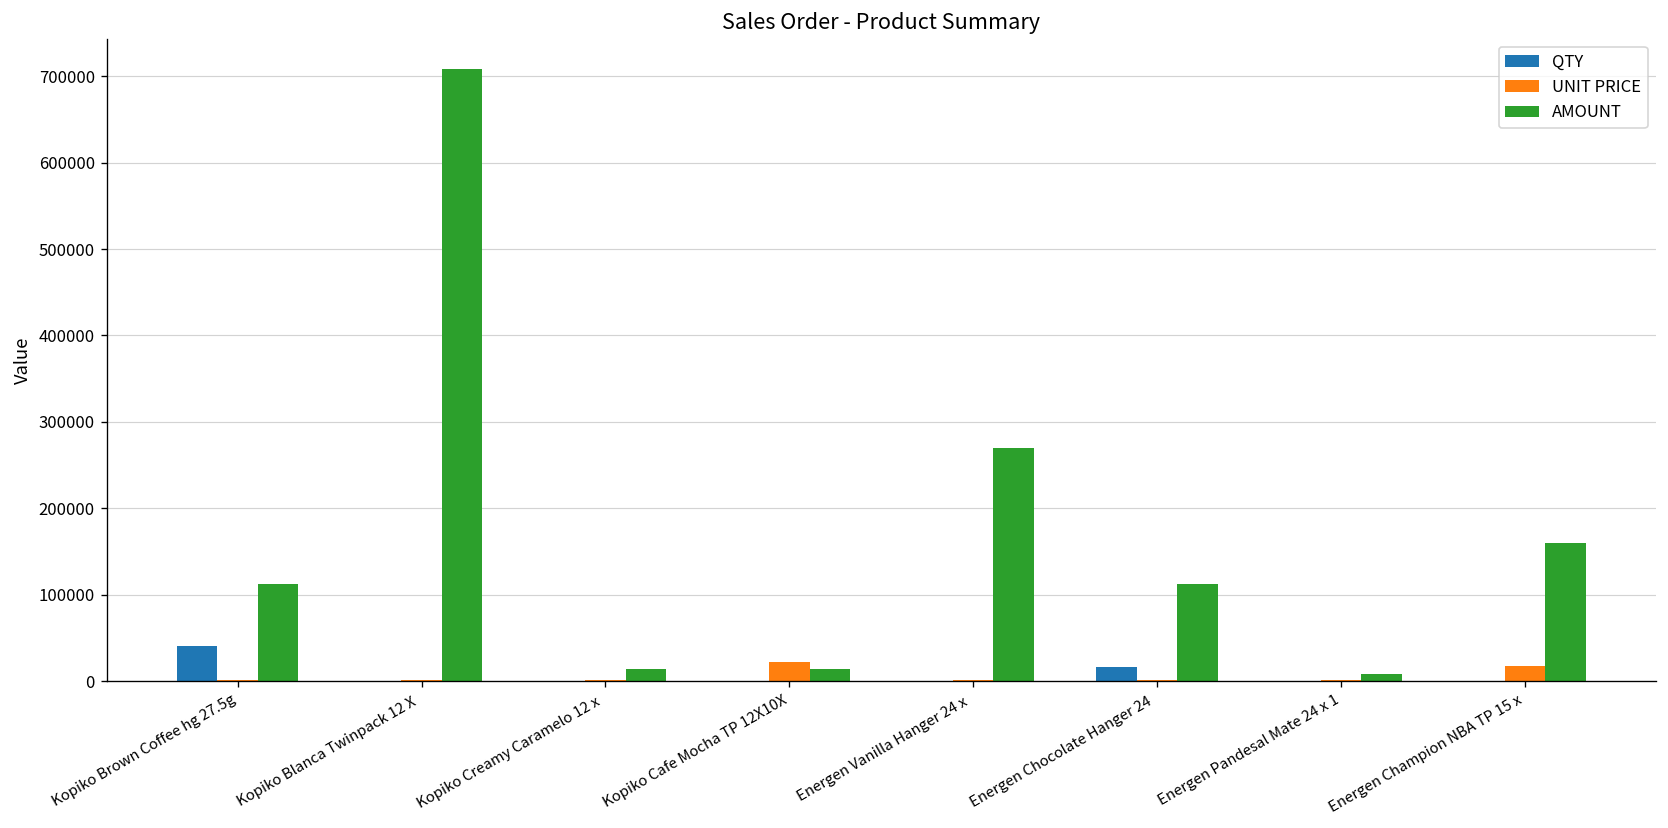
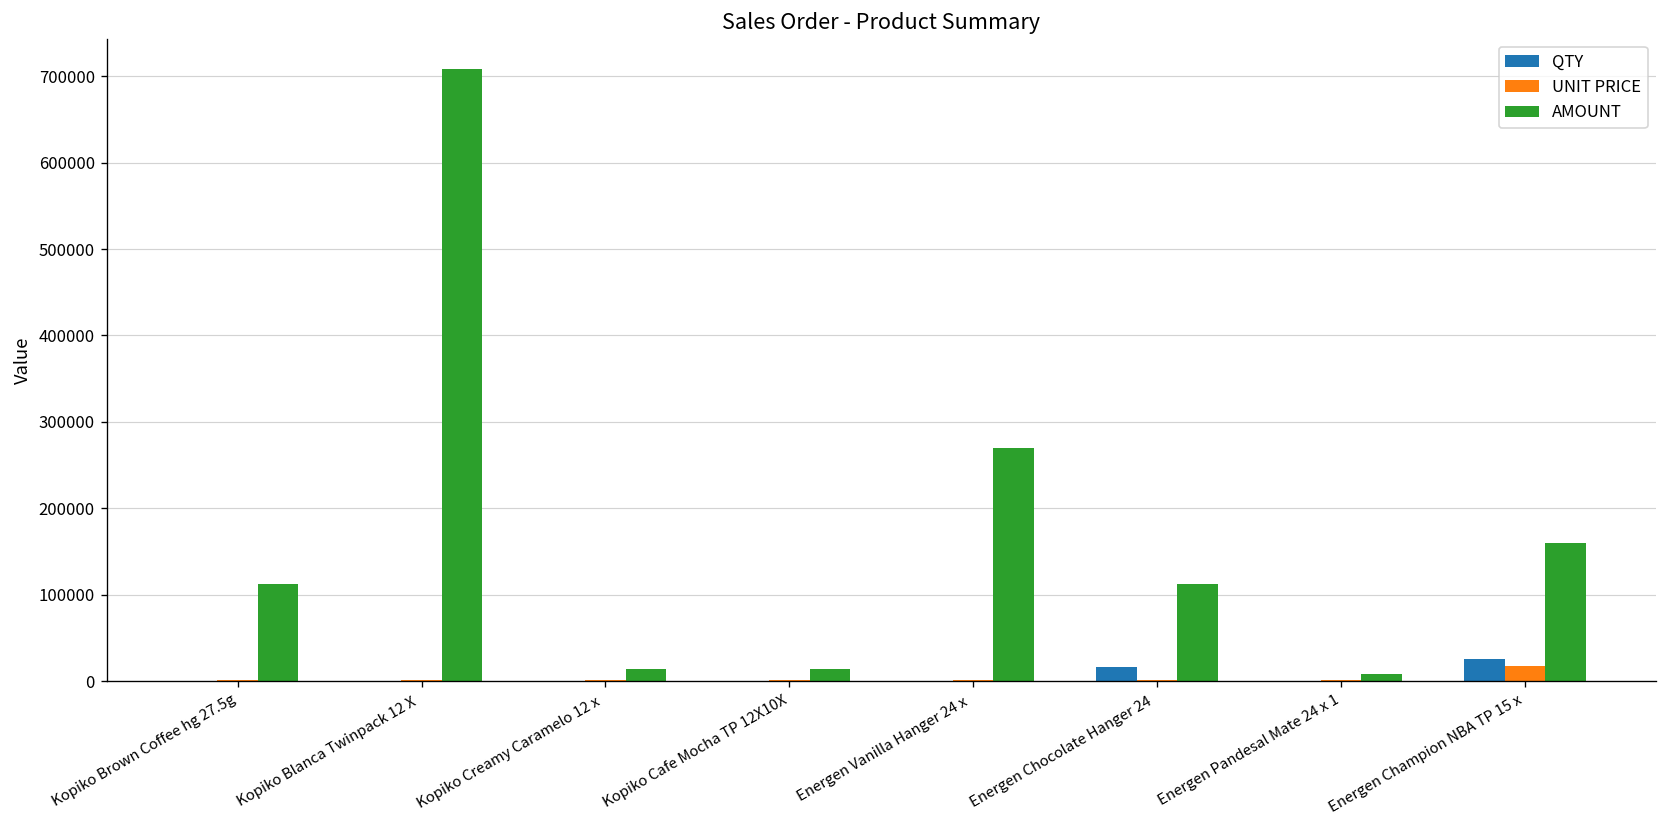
  {
    "QTY": {
-     "Kopiko Brown Coffee hg 27.5g": 40000,
+     "Kopiko Brown Coffee hg 27.5g": 0,
      "Energen Chocolate Hanger 24": 20000,
-     "Energen Champion NBA TP 15 x": 0
+     "Energen Champion NBA TP 15 x": 30000
    },
    "UNIT PRICE": {
-     "Kopiko Cafe Mocha TP 12X10X": 20000,
+     "Kopiko Cafe Mocha TP 12X10X": 0,
      "Energen Champion NBA TP 15 x": 20000
    },
    "AMOUNT": {
      "Kopiko Brown Coffee hg 27.5g": 110000,
      "Kopiko Blanca Twinpack 12 X": 710000,
      "Kopiko Creamy Caramelo 12 x": 10000,
      "Kopiko Cafe Mocha TP 12X10X": 10000,
      "Energen Vanilla Hanger 24 x": 270000,
      "Energen Chocolate Hanger 24": 110000,
      "Energen Pandesal Mate 24 x 1": 10000,
      "Energen Champion NBA TP 15 x": 160000
    }
  }
